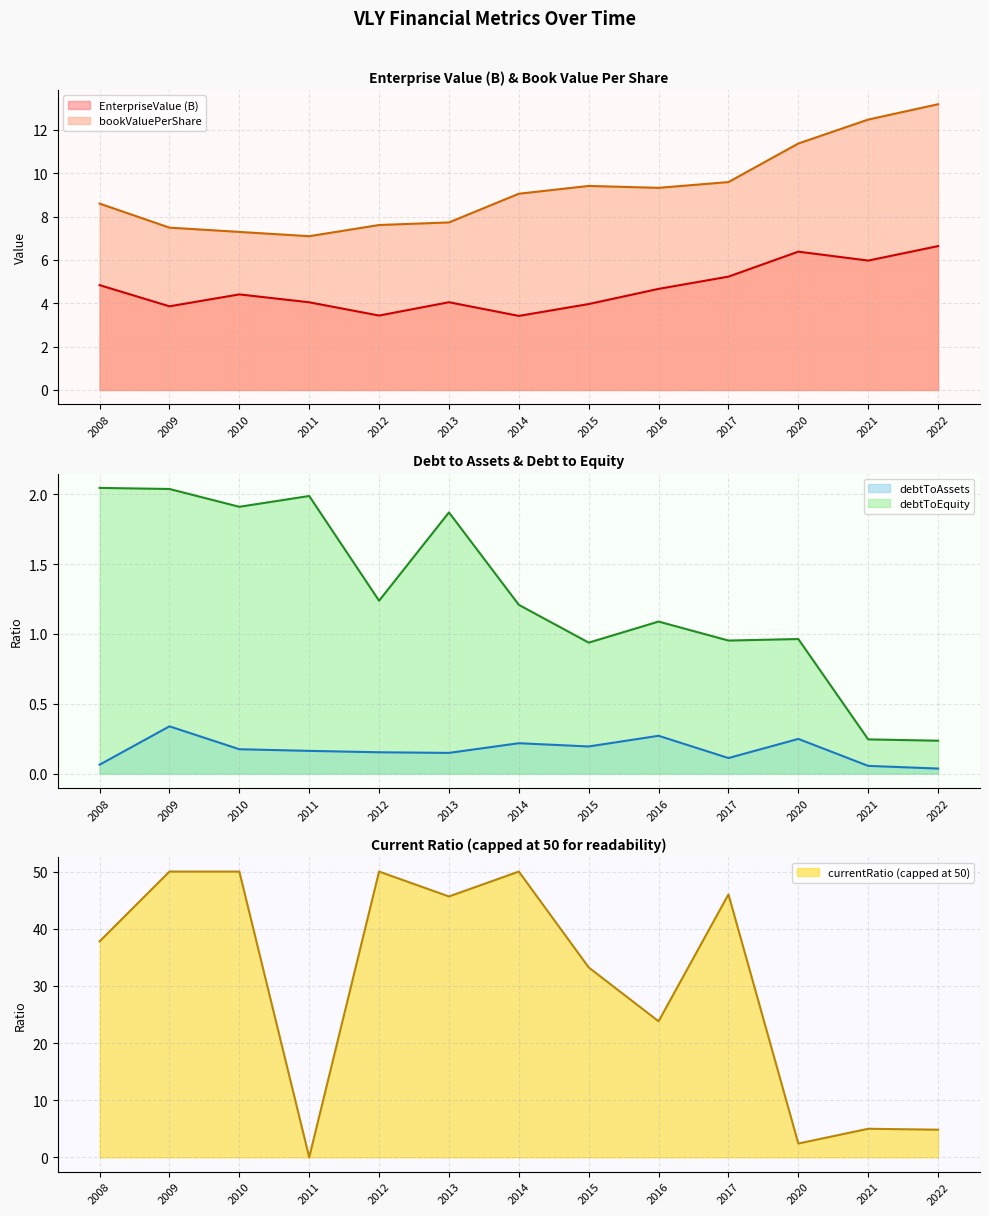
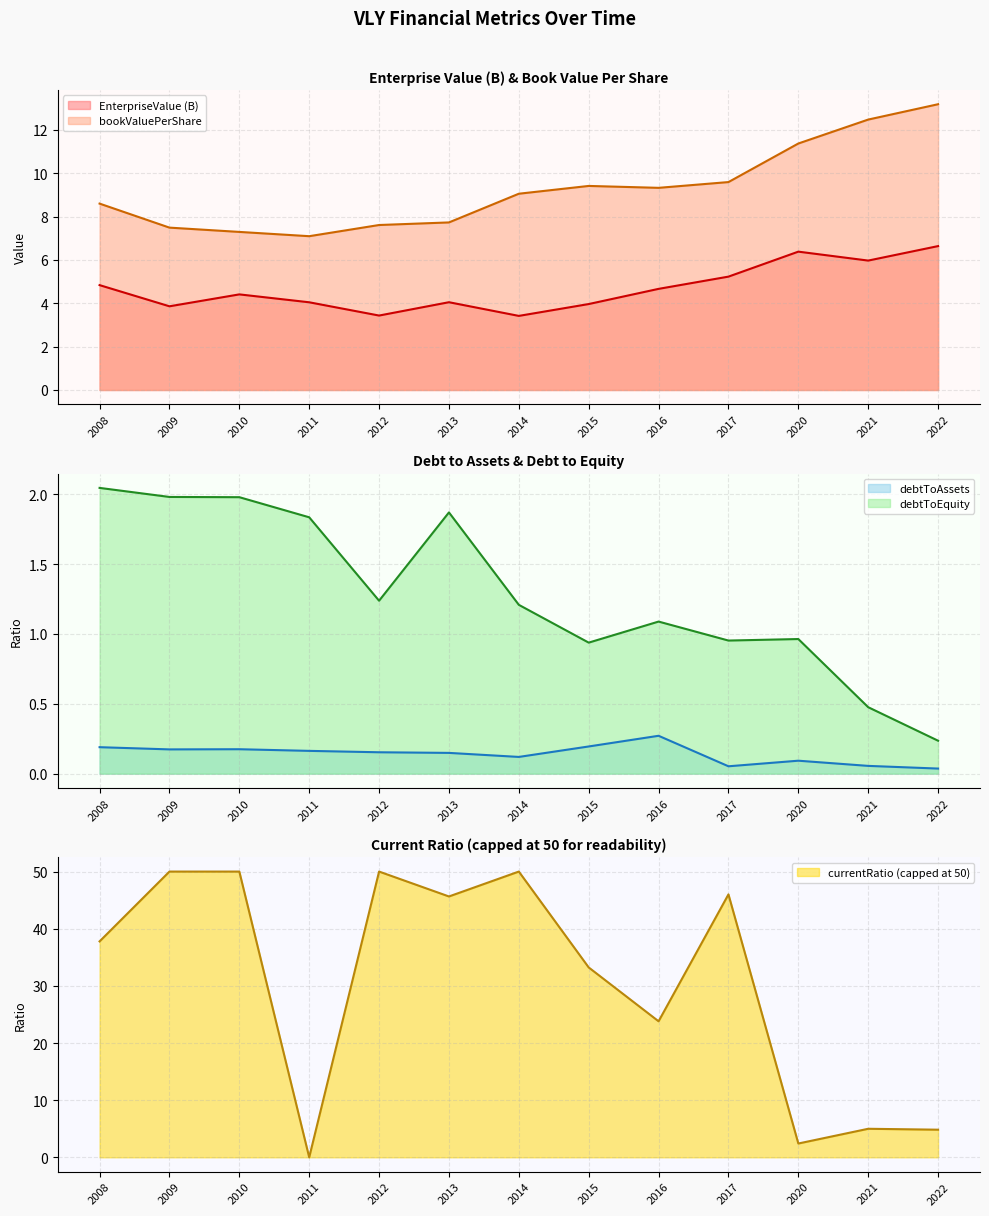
  {
    "Debt to Assets & Debt to Equity": {
      "debtToAssets": {
-       "2008": 0.06,
-       "2009": 0.34,
+       "2008": 0.19,
+       "2009": 0.17,
        "2010": 0.17,
        "2011": 0.16,
        "2012": 0.15,
        "2013": 0.15,
-       "2014": 0.22,
+       "2014": 0.12,
        "2015": 0.19,
        "2016": 0.27,
-       "2017": 0.11,
-       "2020": 0.25,
+       "2017": 0.05,
+       "2020": 0.09,
        "2021": 0.06,
        "2022": 0.04
      },
      "debtToEquity": {
        "2008": 2.05,
-       "2009": 2.04,
-       "2010": 1.91,
-       "2011": 1.99,
+       "2009": 1.98,
+       "2010": 1.98,
+       "2011": 1.84,
        "2012": 1.24,
        "2013": 1.87,
        "2014": 1.21,
        "2015": 0.94,
        "2016": 1.09,
        "2017": 0.95,
        "2020": 0.96,
-       "2021": 0.25,
+       "2021": 0.48,
        "2022": 0.24
      }
    },
    "Current Ratio (capped at 50 for readability)": {
      "2008": 38,
      "2009": 50,
      "2010": 50,
      "2011": 0,
      "2012": 50,
      "2013": 46,
      "2014": 50,
      "2015": 33,
      "2016": 24,
      "2017": 46,
      "2020": 2,
      "2021": 5,
      "2022": 5
    }
  }
